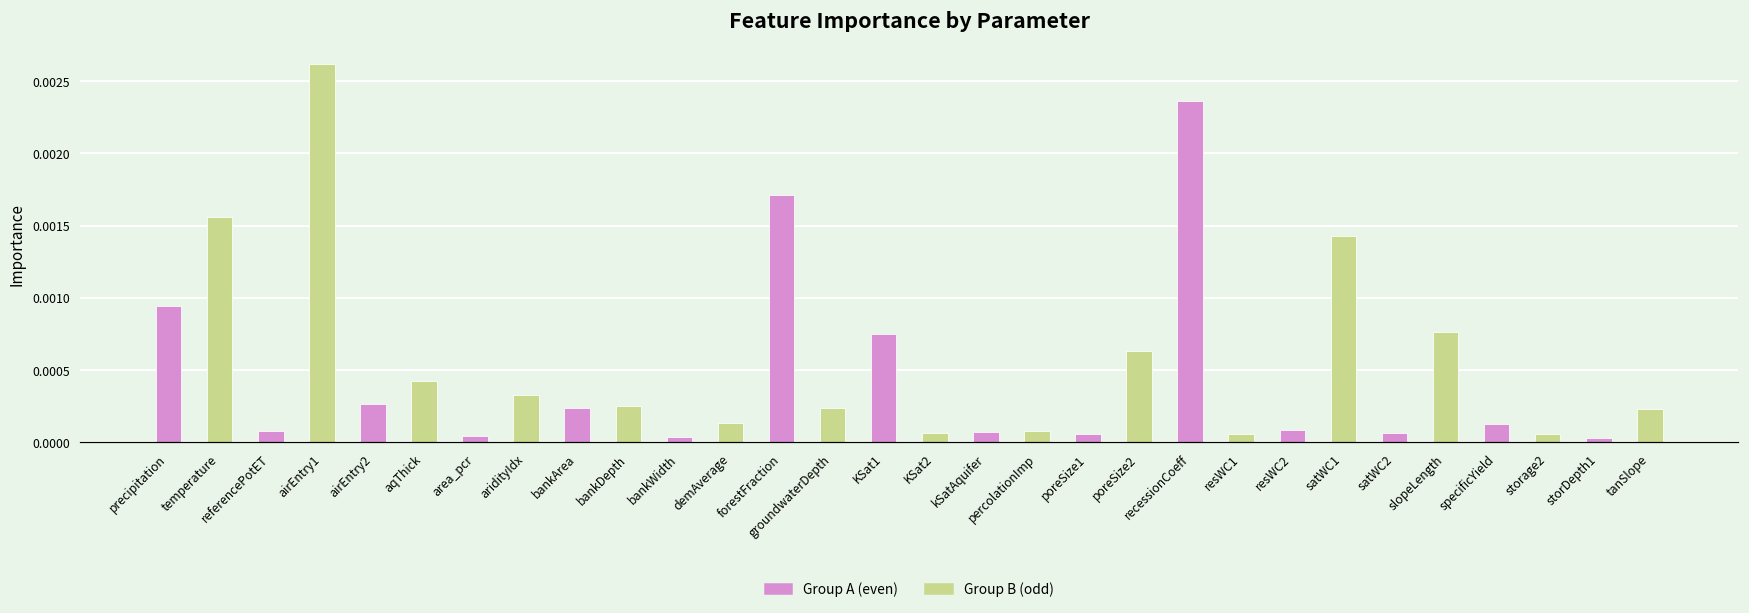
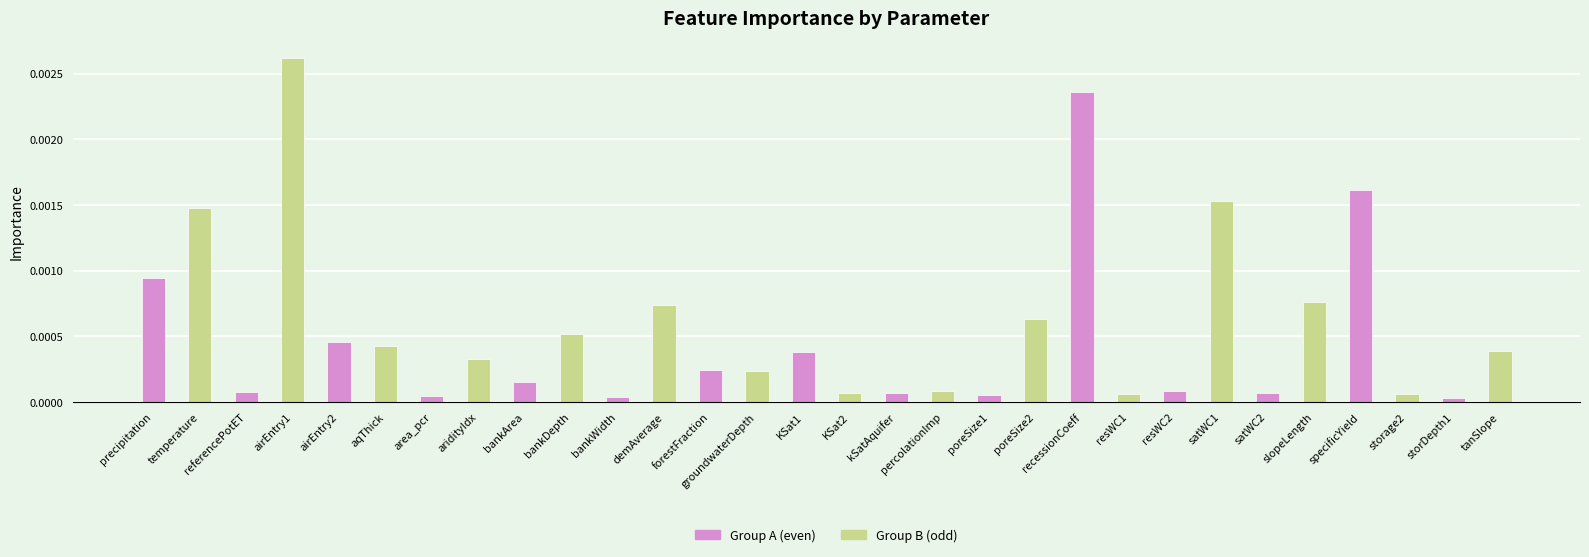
  {
    "precipitation": 0.00095,
-   "temperature": 0.00156,
+   "temperature": 0.00147,
    "referencePotET": 0.00008,
    "airEntry1": 0.00262,
-   "airEntry2": 0.00027,
+   "airEntry2": 0.00046,
    "aqThick": 0.00043,
    "area_pcr": 0.00004,
    "aridityIdx": 0.00033,
-   "bankArea": 0.00024,
-   "bankDepth": 0.00025,
+   "bankArea": 0.00015,
+   "bankDepth": 0.00052,
    "bankWidth": 0.00004,
-   "demAverage": 0.00013,
-   "forestFraction": 0.00171,
+   "demAverage": 0.00074,
+   "forestFraction": 0.00024,
    "groundwaterDepth": 0.00024,
-   "KSat1": 0.00075,
+   "KSat1": 0.00038,
    "KSat2": 0.00007,
    "kSatAquifer": 0.00007,
    "percolationImp": 0.00008,
    "poreSize1": 0.00006,
    "poreSize2": 0.00063,
    "recessionCoeff": 0.00236,
    "resWC1": 0.00006,
    "resWC2": 0.00009,
-   "satWC1": 0.00143,
+   "satWC1": 0.00153,
    "satWC2": 0.00007,
    "slopeLength": 0.00076,
-   "specificYield": 0.00013,
+   "specificYield": 0.00161,
    "storage2": 0.00006,
    "storDepth1": 0.00003,
-   "tanSlope": 0.00023
+   "tanSlope": 0.00039
  }
